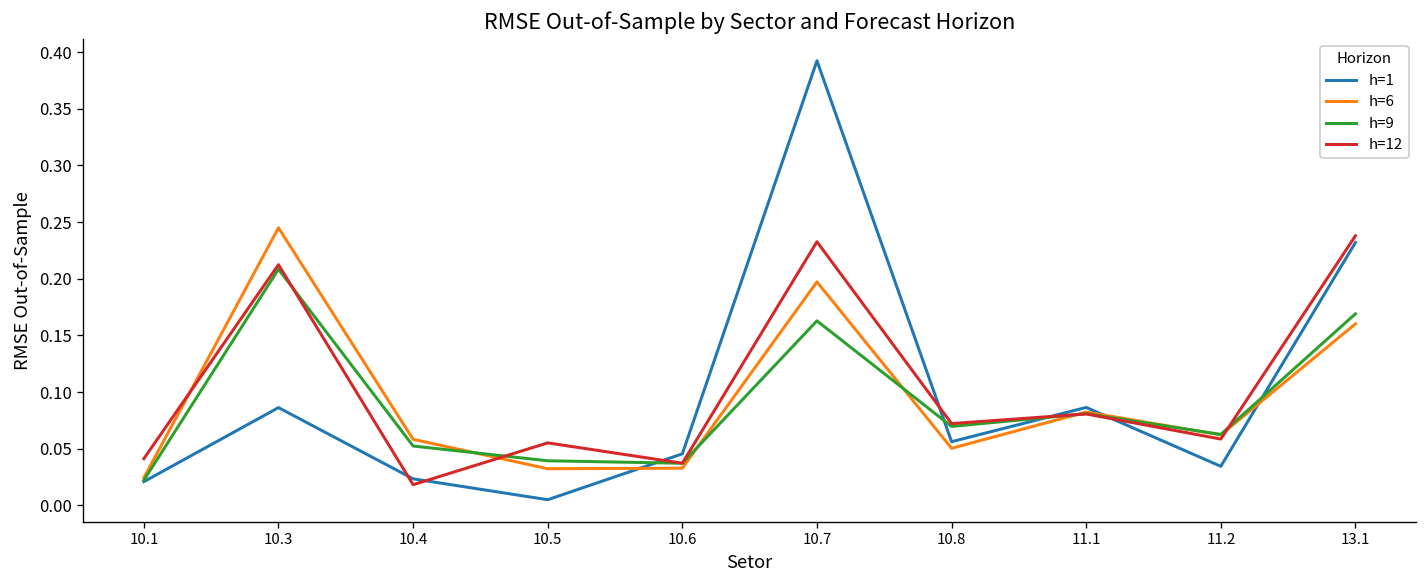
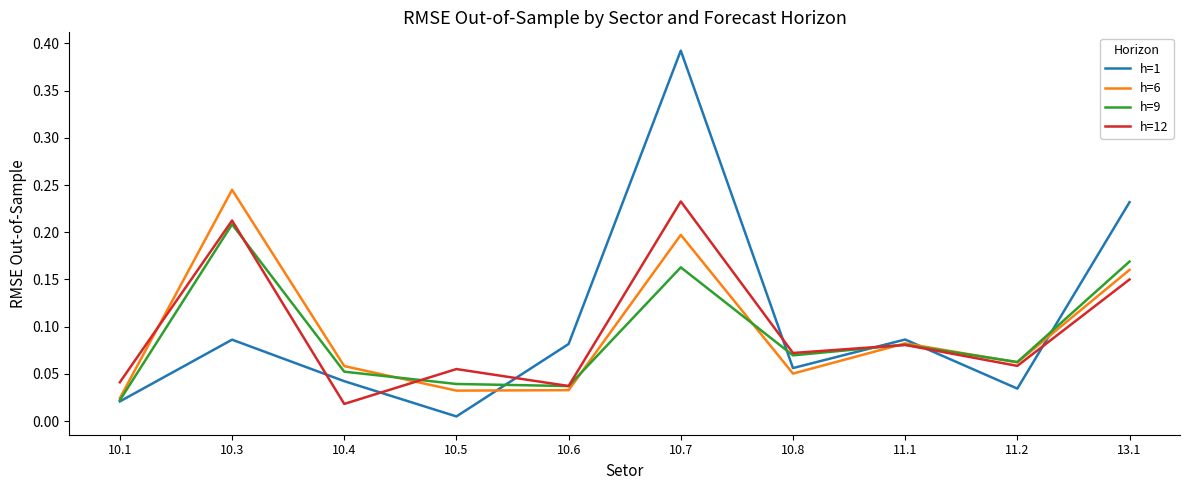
  {
    "h=1": {
      "10.3": 0.09,
-     "10.4": 0.02,
+     "10.4": 0.04,
      "10.5": 0.00,
-     "10.6": 0.05,
+     "10.6": 0.08,
      "10.7": 0.39,
      "10.8": 0.06,
      "11.1": 0.09,
      "11.2": 0.03,
      "13.1": 0.23
    },
    "h=6": {
      "10.3": 0.24,
      "10.4": 0.06,
      "10.5": 0.03,
      "10.6": 0.03,
      "10.7": 0.20,
      "10.8": 0.05,
      "13.1": 0.16
    },
    "h=9": {
      "10.3": 0.21,
      "10.4": 0.05,
      "10.5": 0.04,
      "10.7": 0.16,
      "13.1": 0.17
    },
    "h=12": {
      "10.1": 0.04,
      "10.3": 0.21,
      "10.4": 0.02,
      "10.5": 0.06,
      "10.7": 0.23,
      "11.2": 0.06,
-     "13.1": 0.24
+     "13.1": 0.15
    }
  }
